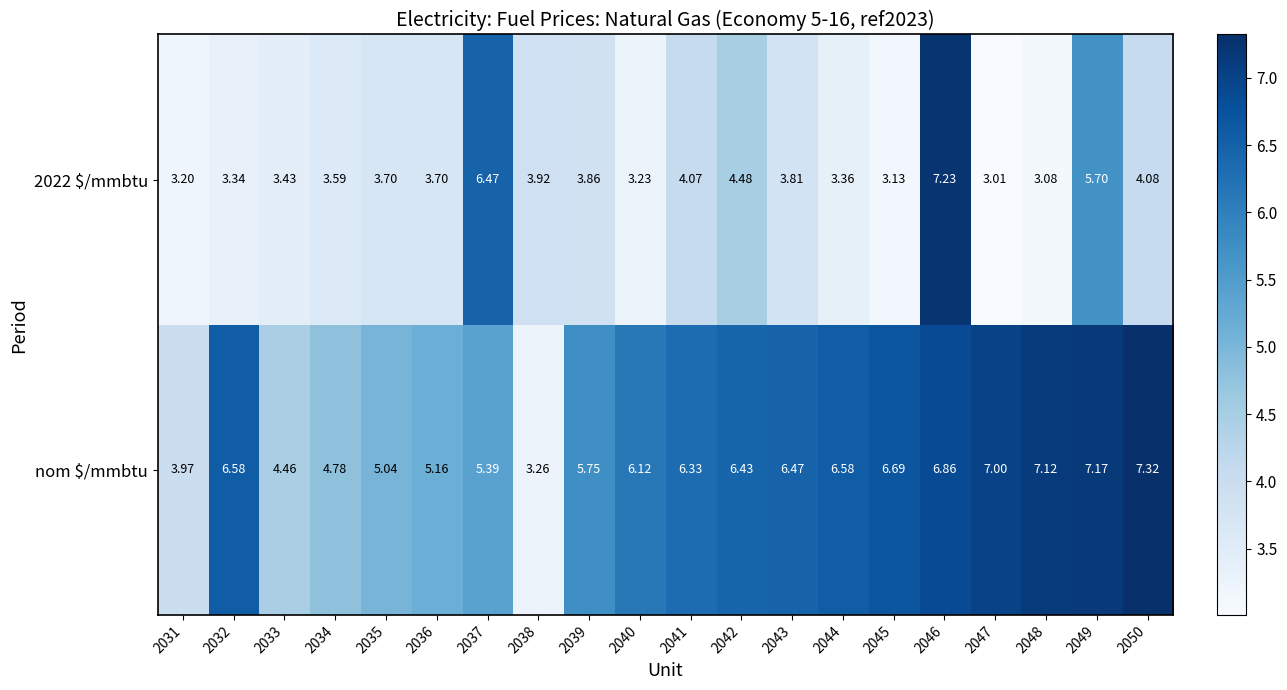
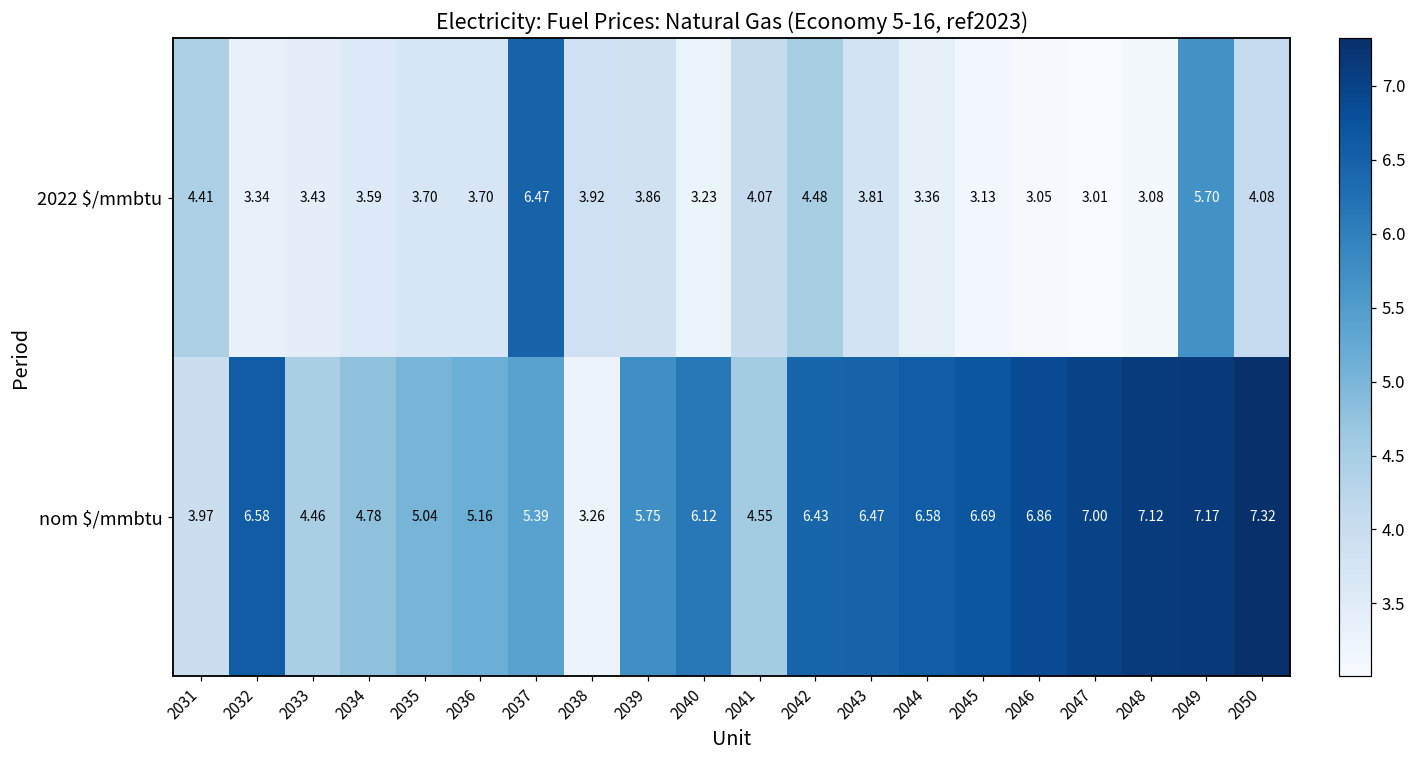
  {
    "2022 $/mmbtu": {
-     "2031": 3.20,
+     "2031": 4.41,
      "2032": 3.34,
      "2033": 3.43,
      "2034": 3.59,
      "2035": 3.70,
      "2036": 3.70,
      "2037": 6.47,
      "2038": 3.92,
      "2039": 3.86,
      "2040": 3.23,
      "2041": 4.07,
      "2042": 4.48,
      "2043": 3.81,
      "2044": 3.36,
      "2045": 3.13,
-     "2046": 7.23,
+     "2046": 3.05,
      "2047": 3.01,
      "2048": 3.08,
      "2049": 5.70,
      "2050": 4.08
    },
    "nom $/mmbtu": {
      "2031": 3.97,
      "2032": 6.58,
      "2033": 4.46,
      "2034": 4.78,
      "2035": 5.04,
      "2036": 5.16,
      "2037": 5.39,
      "2038": 3.26,
      "2039": 5.75,
      "2040": 6.12,
-     "2041": 6.33,
+     "2041": 4.55,
      "2042": 6.43,
      "2043": 6.47,
      "2044": 6.58,
      "2045": 6.69,
      "2046": 6.86,
      "2047": 7.00,
      "2048": 7.12,
      "2049": 7.17,
      "2050": 7.32
    }
  }
